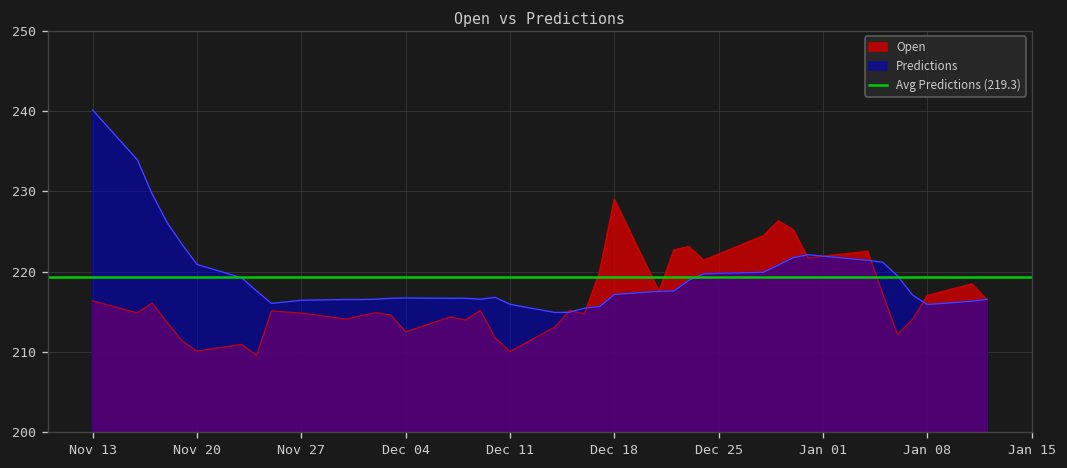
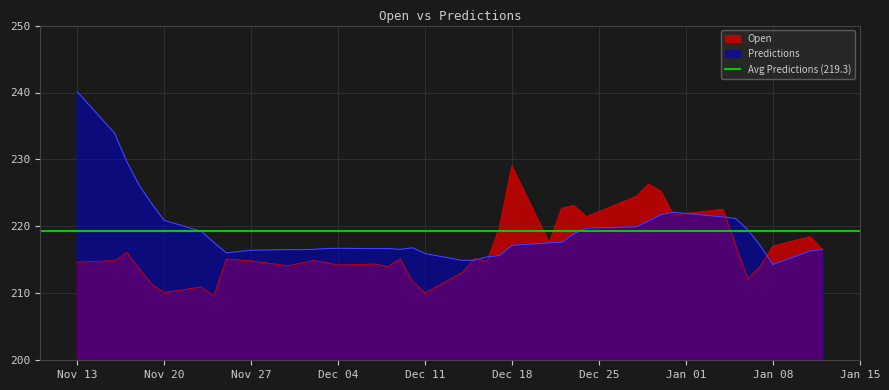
  {
    "Open": {
-     "Nov 13": 216,
+     "Nov 13": 215,
      "Nov 20": 210,
      "Nov 27": 215,
-     "Dec 04": 213,
+     "Dec 04": 214,
      "Dec 11": 210,
      "Dec 18": 229,
      "Jan 08": 217
    },
    "Predictions": {
      "Nov 13": 240,
      "Nov 20": 221,
      "Nov 27": 216,
      "Dec 04": 217,
      "Dec 11": 216,
      "Dec 18": 217,
-     "Jan 08": 216
+     "Jan 08": 214
    }
  }
